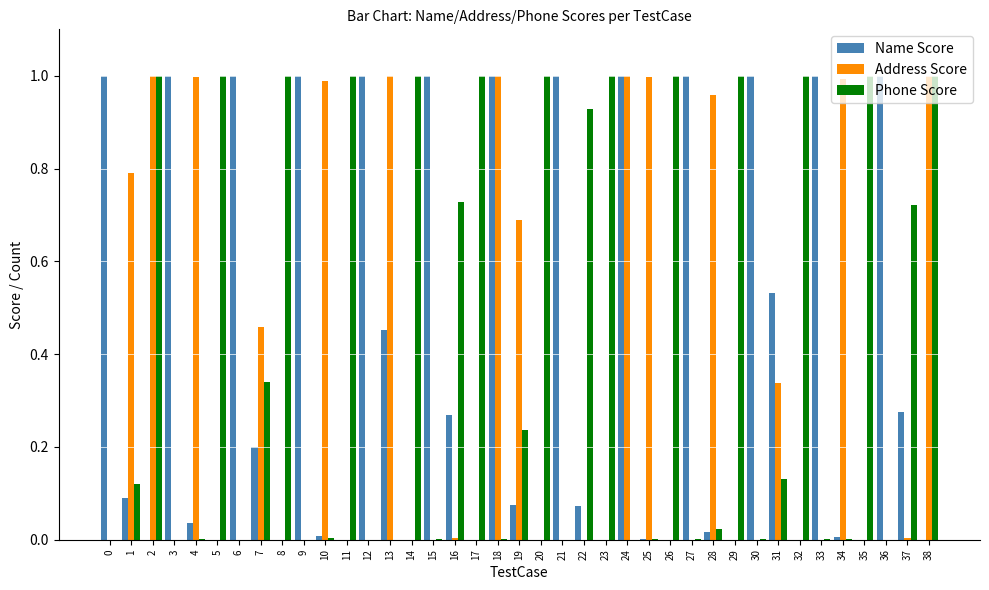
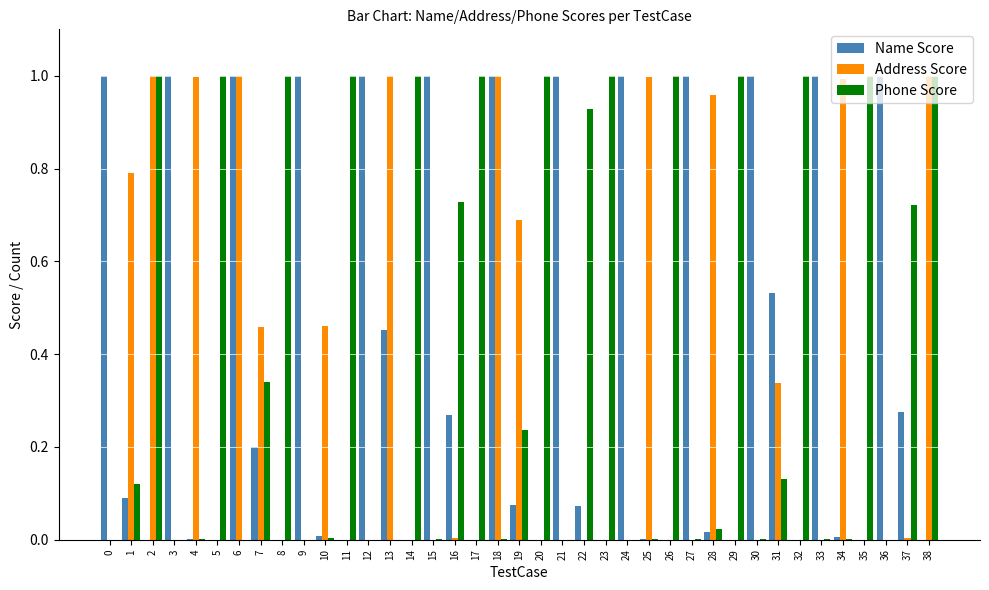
  {
    "Name Score": {
      "0": 1.00,
      "1": 0.09,
      "3": 1.00,
-     "4": 0.04,
+     "4": 0.00,
      "6": 1.00,
      "7": 0.20,
      "9": 1.00,
      "10": 0.01,
      "12": 1.00,
      "13": 0.45,
      "15": 1.00,
      "16": 0.27,
      "18": 1.00,
      "19": 0.08,
      "21": 1.00,
      "22": 0.07,
      "24": 1.00,
      "27": 1.00,
      "28": 0.02,
      "30": 1.00,
      "31": 0.53,
      "33": 1.00,
      "37": 0.27
    },
    "Address Score": {
      "1": 0.79,
      "2": 1.00,
      "4": 1.00,
-     "6": 0,
+     "6": 1,
      "7": 0.46,
-     "10": 0.99,
+     "10": 0.46,
      "13": 1.00,
      "18": 1.00,
      "19": 0.69,
-     "24": 1,
+     "24": 0,
      "25": 1.00,
      "28": 0.96,
      "31": 0.34
    },
    "Phone Score": {
      "1": 0.12,
      "2": 1.00,
      "5": 1.00,
      "7": 0.34,
      "8": 1.00,
      "11": 1.00,
      "14": 1.00,
      "16": 0.73,
      "17": 1.00,
      "19": 0.24,
      "20": 1.00,
      "22": 0.93,
      "23": 1.00,
      "26": 1.00,
      "28": 0.02,
      "29": 1.00,
      "31": 0.13,
      "32": 1.00,
      "37": 0.72
    }
  }
